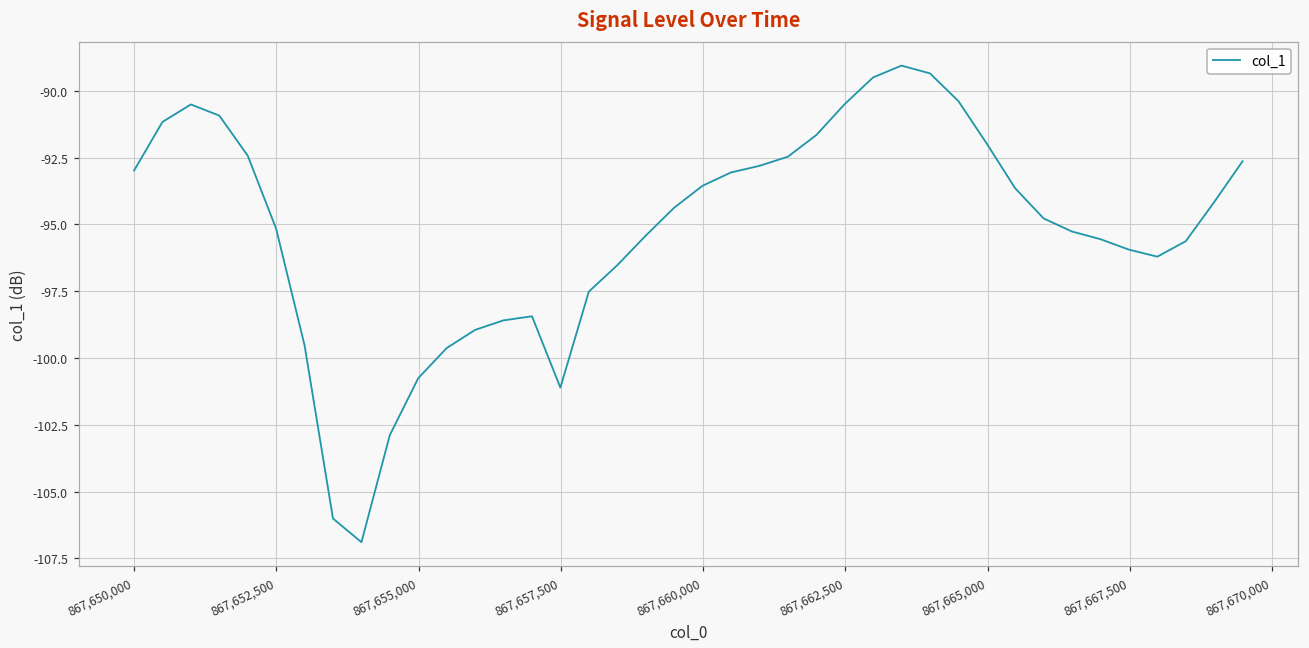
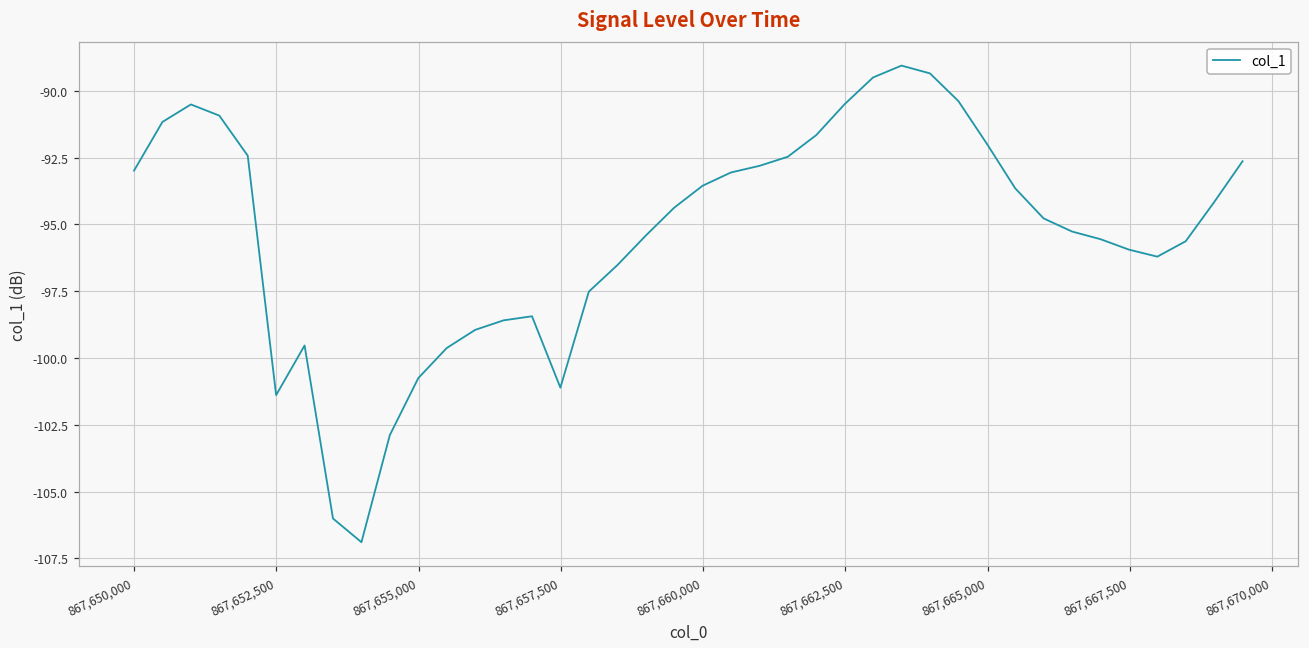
  {
    "867,650,000": -93.0,
-   "867,652,500": -95.2,
+   "867,652,500": -101.4,
    "867,655,000": -100.8,
    "867,657,500": -101.1
  }
